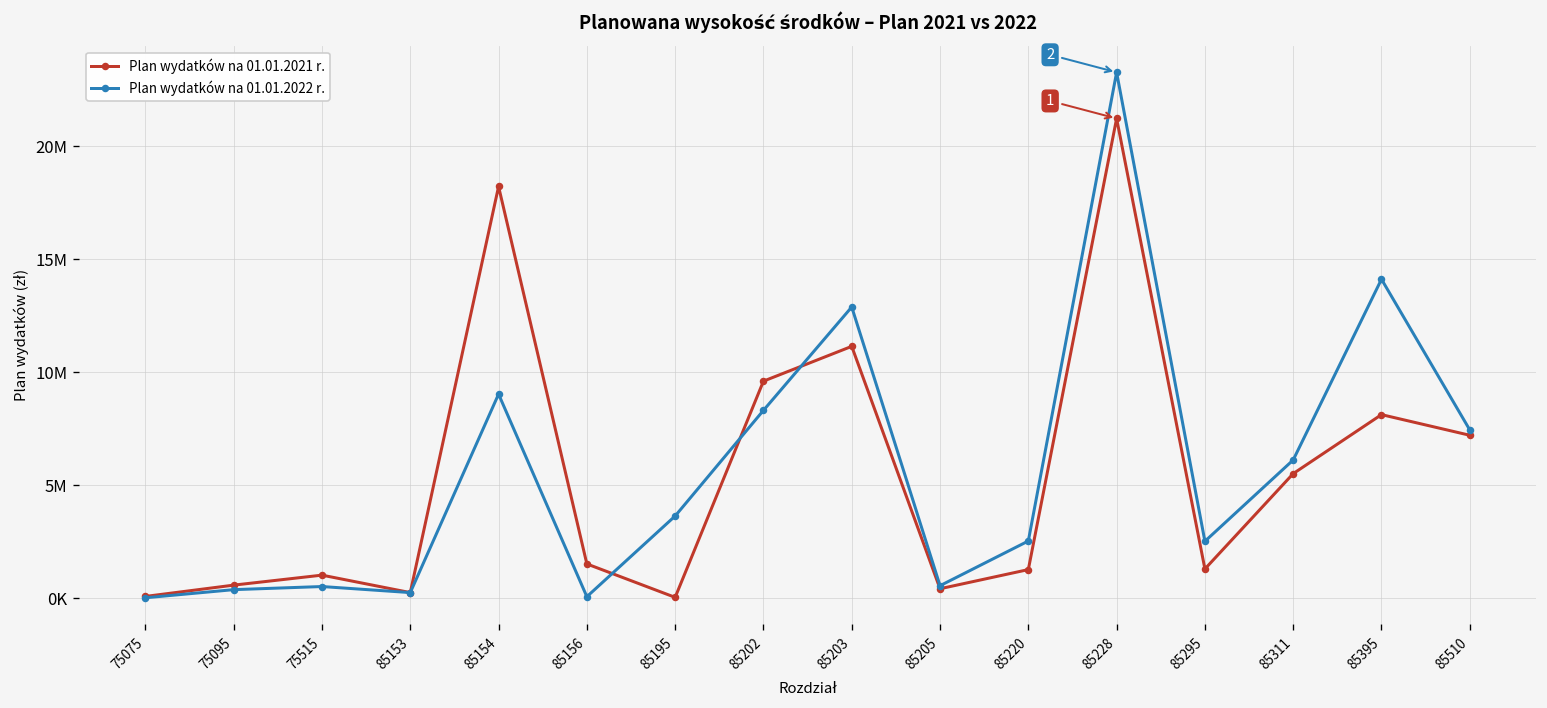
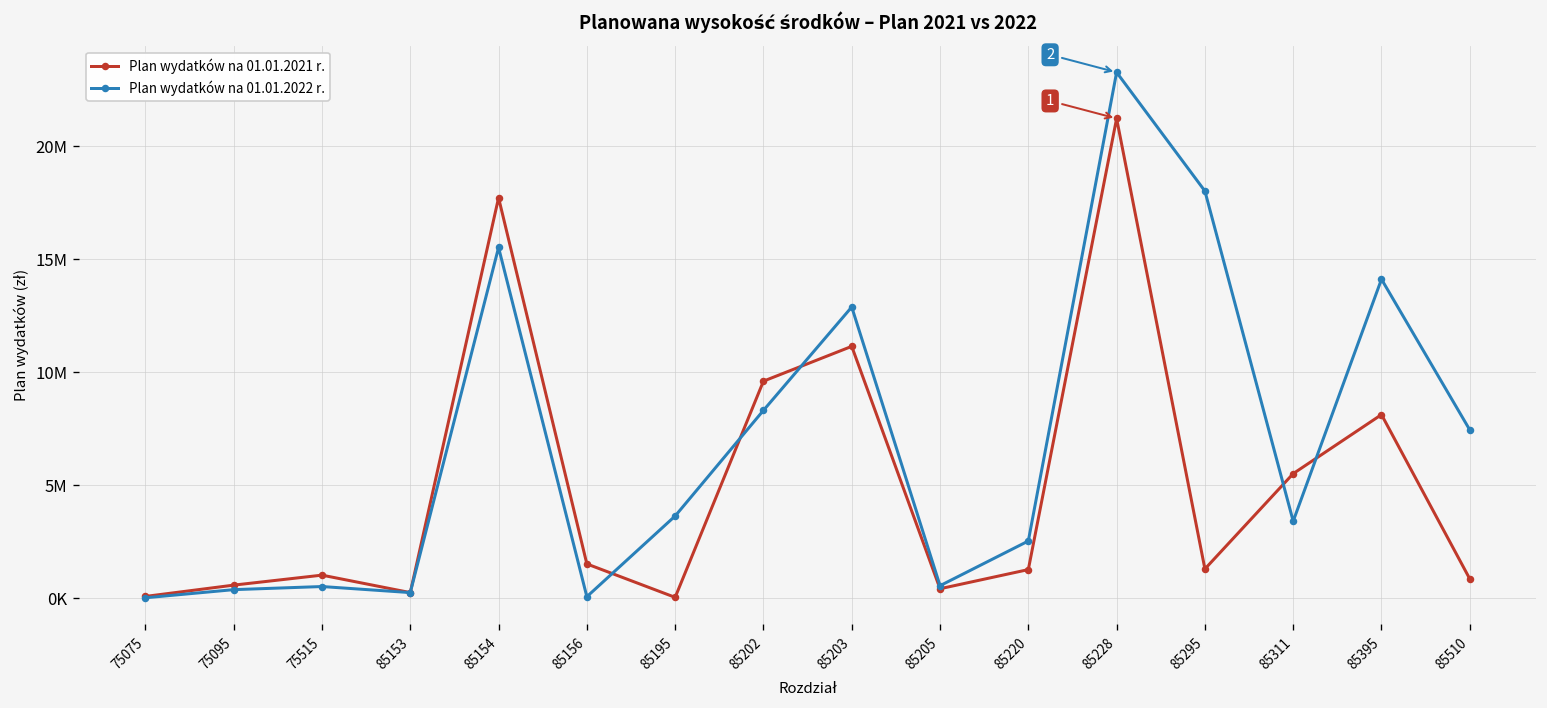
  {
    "Plan wydatków na 01.01.2021 r.": {
      "75095": 600000,
      "75515": 1000000,
-     "85154": 18200000,
+     "85154": 17700000,
      "85156": 1500000,
      "85195": 0,
      "85202": 9600000,
      "85203": 11200000,
      "85220": 1300000,
      "85228": 21200000,
      "85295": 1300000,
      "85311": 5500000,
      "85395": 8100000,
-     "85510": 7200000
+     "85510": 900000
    },
    "Plan wydatków na 01.01.2022 r.": {
      "75095": 400000,
      "75515": 500000,
-     "85154": 9000000,
+     "85154": 15500000,
      "85156": 100000,
      "85195": 3600000,
      "85202": 8300000,
      "85203": 12900000,
      "85220": 2500000,
      "85228": 23300000,
-     "85295": 2500000,
-     "85311": 6100000,
+     "85295": 18000000,
+     "85311": 3400000,
      "85395": 14100000,
      "85510": 7500000
    }
  }
